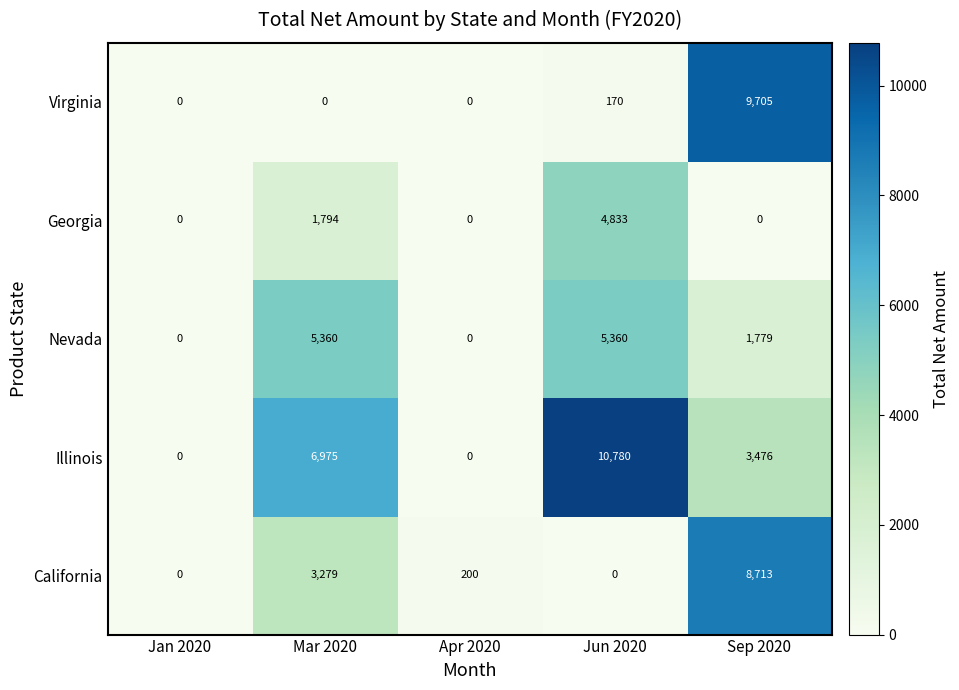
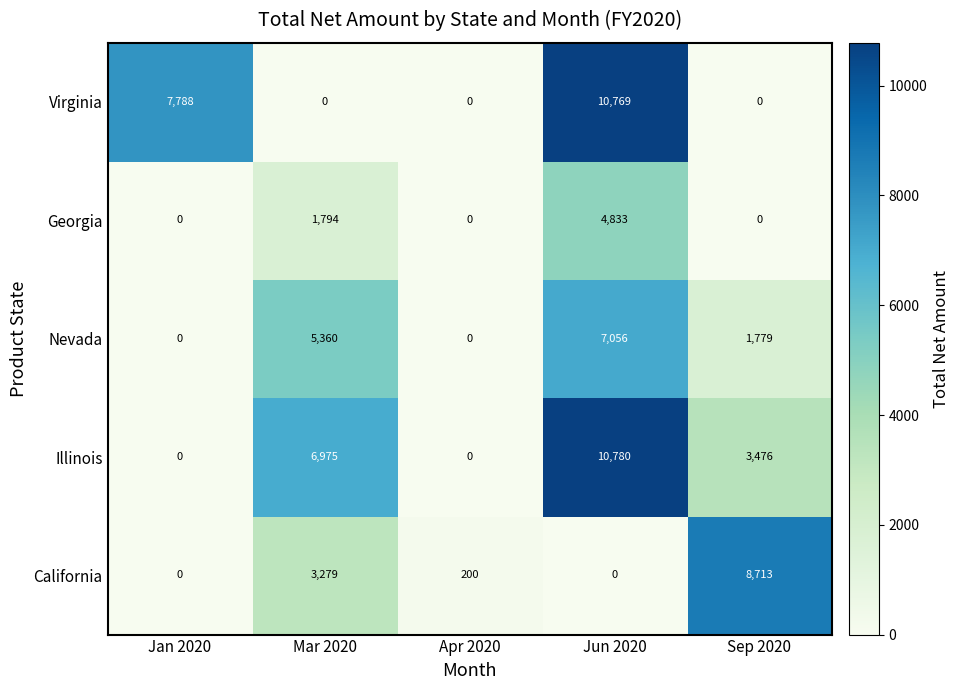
  {
    "Virginia": {
-     "Jan 2020": "0",
+     "Jan 2020": "7,788",
      "Mar 2020": "0",
      "Apr 2020": "0",
-     "Jun 2020": "170",
-     "Sep 2020": "9,705"
+     "Jun 2020": "10,769",
+     "Sep 2020": "0"
    },
    "Georgia": {
      "Jan 2020": "0",
      "Mar 2020": "1,794",
      "Apr 2020": "0",
      "Jun 2020": "4,833",
      "Sep 2020": "0"
    },
    "Nevada": {
      "Jan 2020": "0",
      "Mar 2020": "5,360",
      "Apr 2020": "0",
-     "Jun 2020": "5,360",
+     "Jun 2020": "7,056",
      "Sep 2020": "1,779"
    },
    "Illinois": {
      "Jan 2020": "0",
      "Mar 2020": "6,975",
      "Apr 2020": "0",
      "Jun 2020": "10,780",
      "Sep 2020": "3,476"
    },
    "California": {
      "Jan 2020": "0",
      "Mar 2020": "3,279",
      "Apr 2020": "200",
      "Jun 2020": "0",
      "Sep 2020": "8,713"
    }
  }
